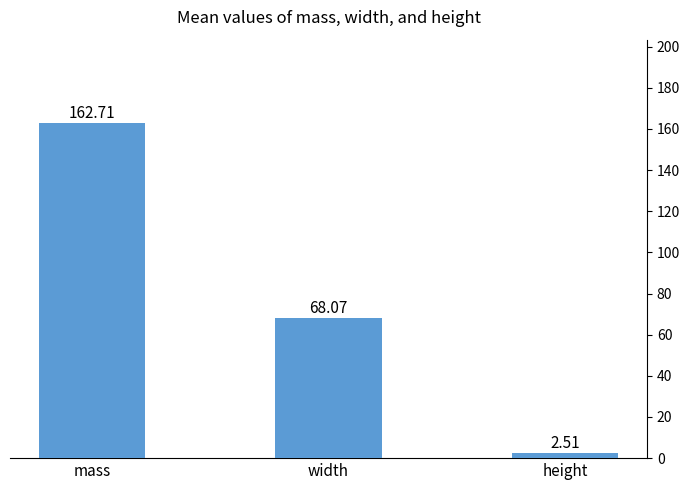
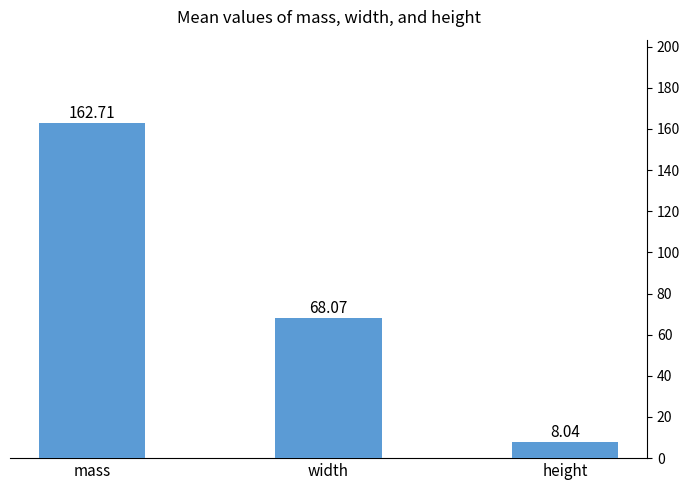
  {
    "mass": 162.71,
    "width": 68.07,
-   "height": 2.51
+   "height": 8.04
  }
